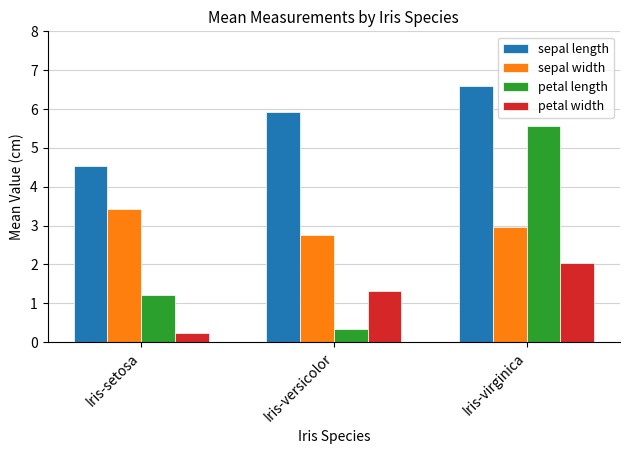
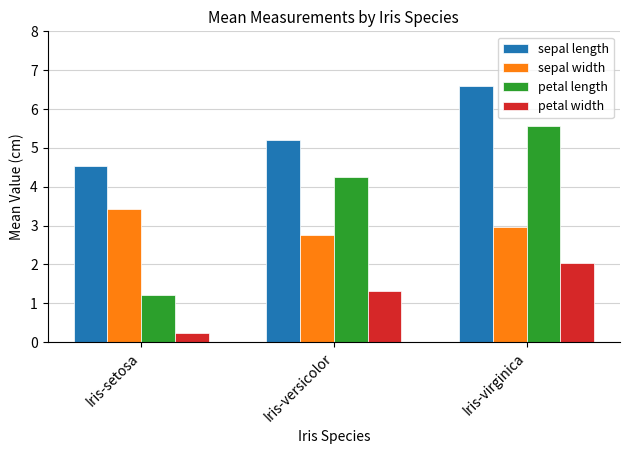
  {
    "sepal length": {
      "Iris-setosa": 4.5,
-     "Iris-versicolor": 5.9,
+     "Iris-versicolor": 5.2,
      "Iris-virginica": 6.6
    },
    "sepal width": {
      "Iris-setosa": 3.4,
      "Iris-versicolor": 2.8,
      "Iris-virginica": 3.0
    },
    "petal length": {
      "Iris-setosa": 1.2,
-     "Iris-versicolor": 0.3,
+     "Iris-versicolor": 4.3,
      "Iris-virginica": 5.6
    },
    "petal width": {
      "Iris-setosa": 0.2,
      "Iris-versicolor": 1.3,
      "Iris-virginica": 2.0
    }
  }
